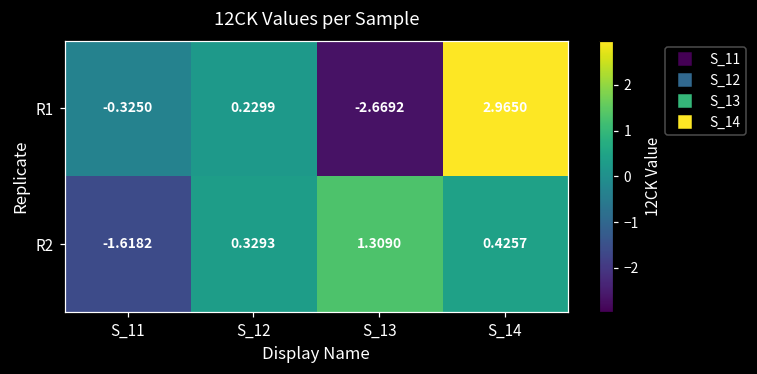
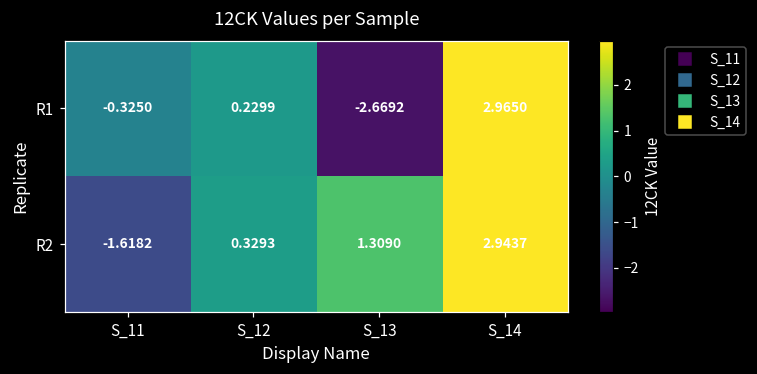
  {
    "R1": {
      "S_11": -0.3250,
      "S_12": 0.2299,
      "S_13": -2.6692,
      "S_14": 2.9650
    },
    "R2": {
      "S_11": -1.6182,
      "S_12": 0.3293,
      "S_13": 1.3090,
-     "S_14": 0.4257
+     "S_14": 2.9437
    }
  }
